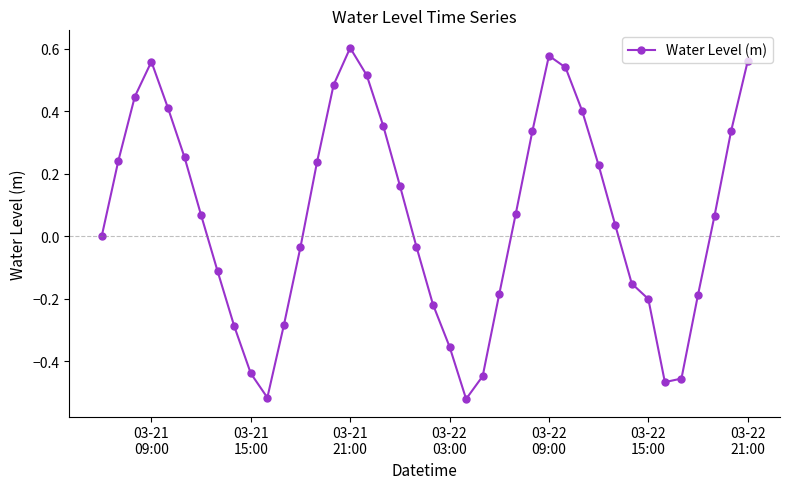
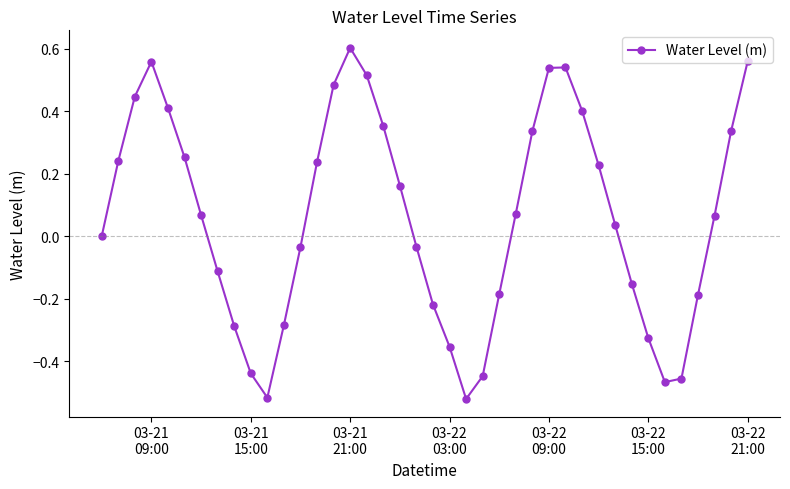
  {
    "03-21 09:00": 0.56,
    "03-21 15:00": -0.44,
    "03-21 21:00": 0.60,
    "03-22 03:00": -0.35,
-   "03-22 09:00": 0.58,
-   "03-22 15:00": -0.20
+   "03-22 09:00": 0.54,
+   "03-22 15:00": -0.33
  }
